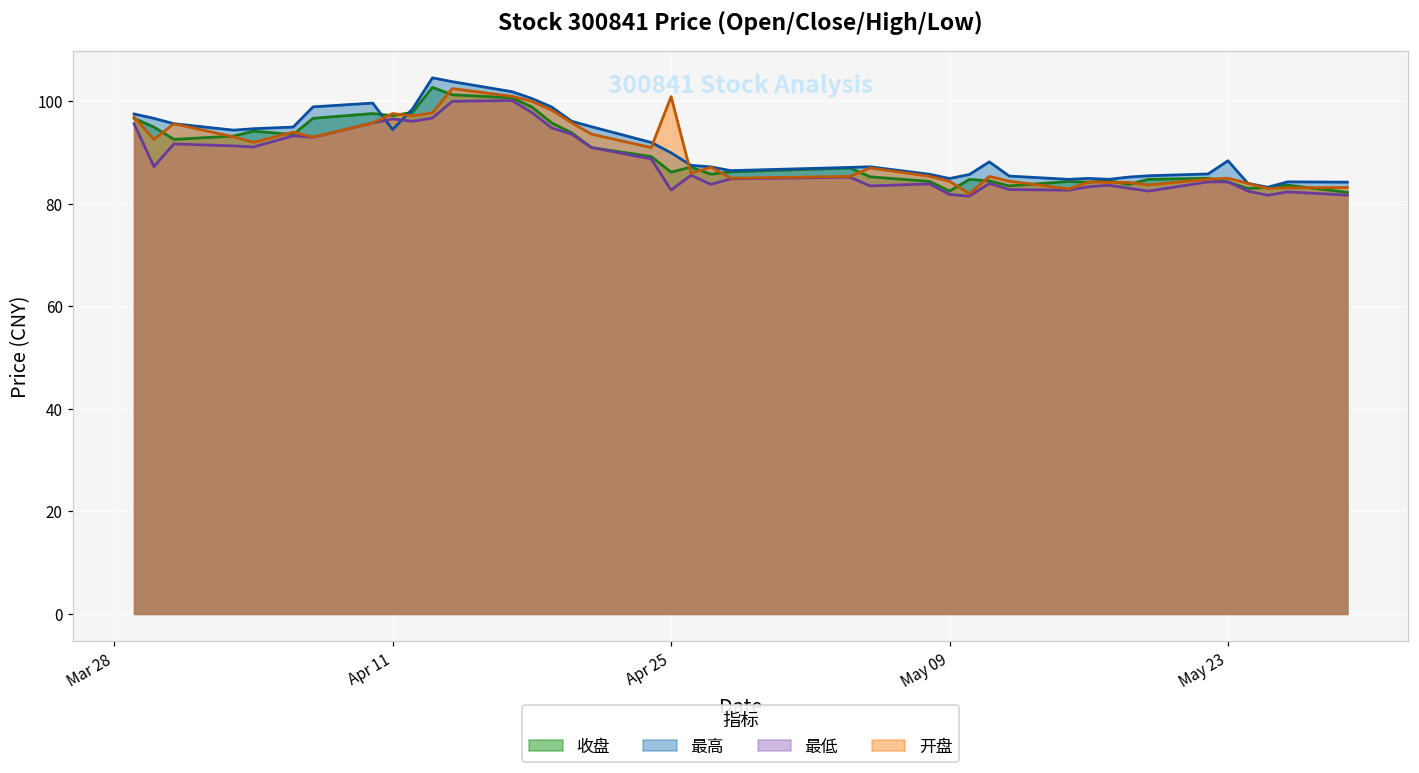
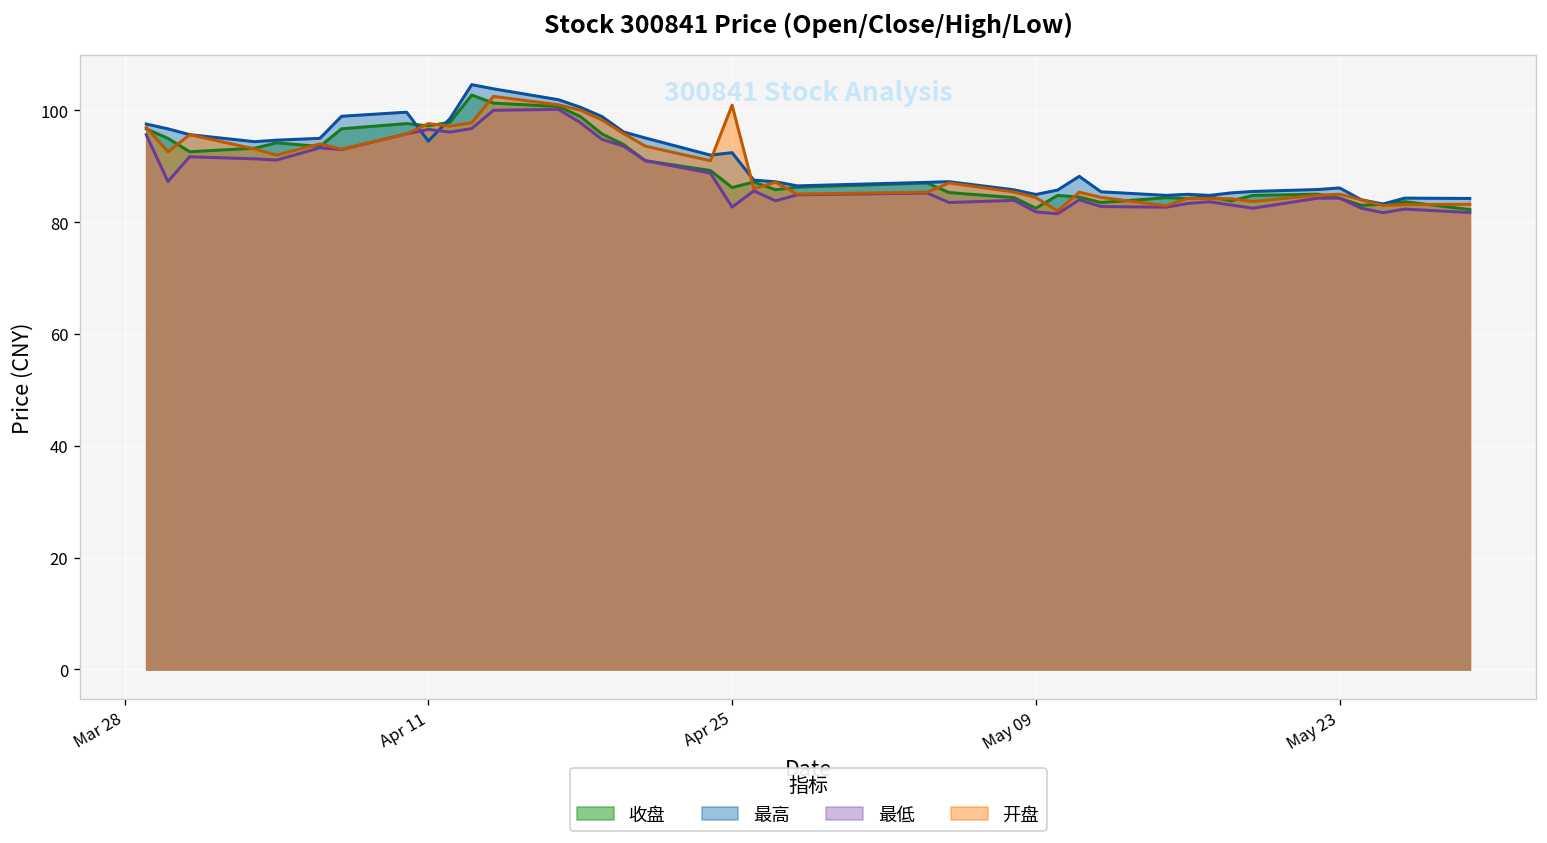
  {
    "收盘": {
      "Apr 25": 86,
      "May 09": 83
    },
    "最高": {
      "Apr 11": 95,
-     "Apr 25": 90,
-     "May 23": 88
+     "Apr 25": 92,
+     "May 23": 86
    },
    "最低": {
      "Apr 11": 97,
      "Apr 25": 83,
      "May 09": 82
    },
    "开盘": {
      "May 23": 85
    }
  }
